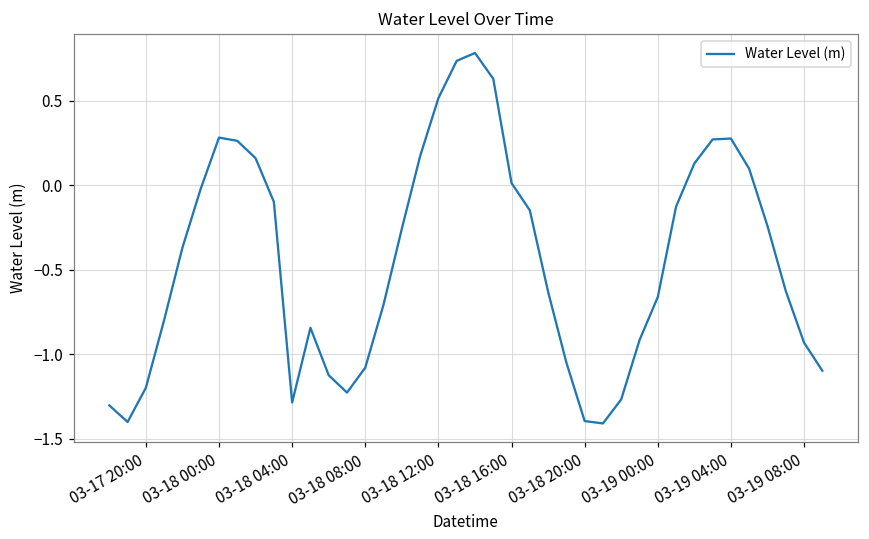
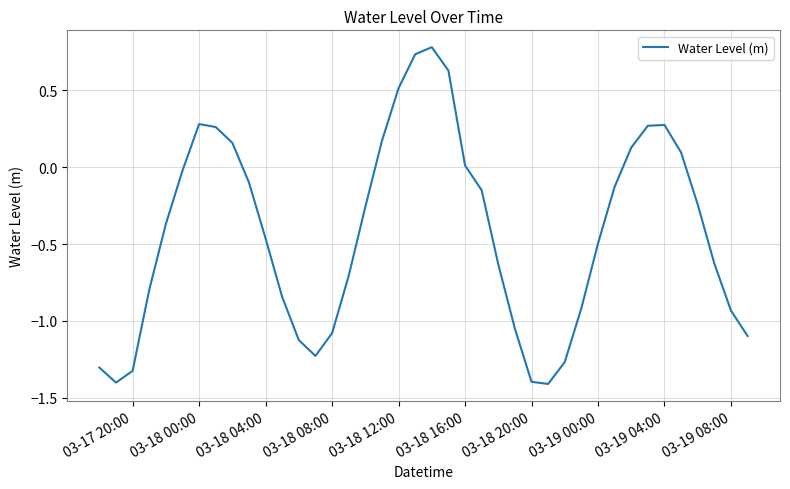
  {
-   "03-17 20:00": -1.20,
+   "03-17 20:00": -1.33,
    "03-18 00:00": 0.28,
-   "03-18 04:00": -1.29,
+   "03-18 04:00": -0.46,
    "03-18 08:00": -1.08,
    "03-18 12:00": 0.51,
    "03-18 16:00": 0.01,
    "03-18 20:00": -1.40,
-   "03-19 00:00": -0.66,
+   "03-19 00:00": -0.50,
    "03-19 04:00": 0.28,
    "03-19 08:00": -0.93
  }
